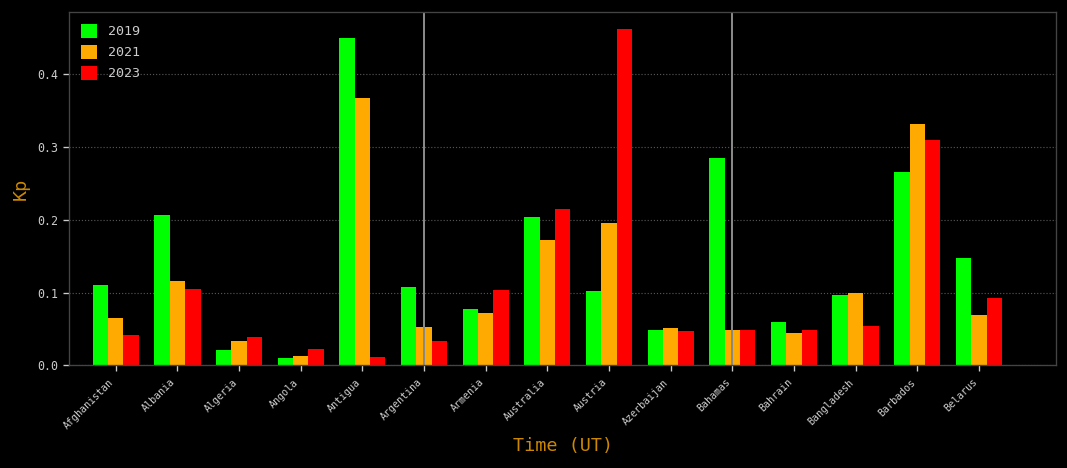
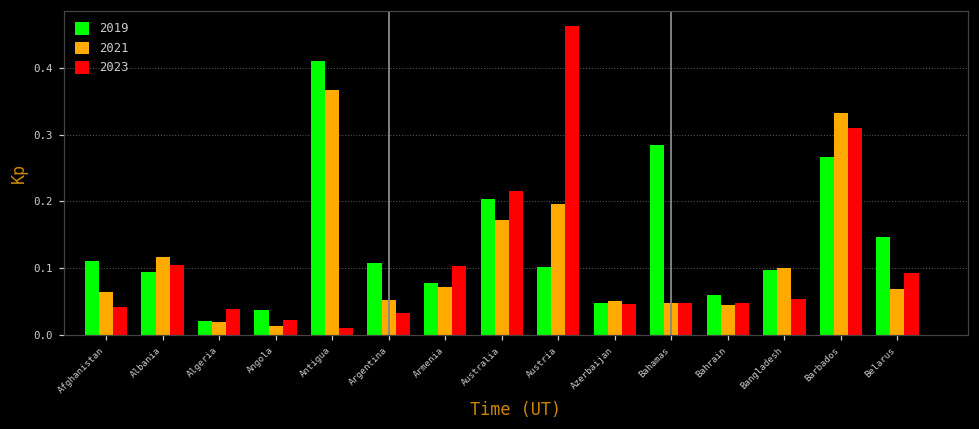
  {
    "2019": {
      "Afghanistan": 0.11,
-     "Albania": 0.21,
+     "Albania": 0.09,
      "Algeria": 0.02,
-     "Angola": 0.01,
-     "Antigua": 0.45,
+     "Angola": 0.04,
+     "Antigua": 0.41,
      "Argentina": 0.11,
      "Armenia": 0.08,
      "Australia": 0.20,
      "Austria": 0.10,
      "Azerbaijan": 0.05,
      "Bahamas": 0.29,
      "Bahrain": 0.06,
      "Bangladesh": 0.10,
      "Barbados": 0.27,
      "Belarus": 0.15
    },
    "2021": {
      "Afghanistan": 0.07,
      "Albania": 0.12,
-     "Algeria": 0.03,
+     "Algeria": 0.02,
      "Angola": 0.01,
      "Antigua": 0.37,
      "Argentina": 0.05,
      "Armenia": 0.07,
      "Australia": 0.17,
      "Austria": 0.20,
      "Azerbaijan": 0.05,
      "Bahamas": 0.05,
      "Bahrain": 0.05,
      "Bangladesh": 0.10,
      "Barbados": 0.33,
      "Belarus": 0.07
    },
    "2023": {
      "Afghanistan": 0.04,
      "Albania": 0.11,
      "Algeria": 0.04,
      "Angola": 0.02,
      "Antigua": 0.01,
      "Argentina": 0.03,
      "Armenia": 0.10,
      "Australia": 0.22,
      "Austria": 0.46,
      "Azerbaijan": 0.05,
      "Bahamas": 0.05,
      "Bahrain": 0.05,
      "Bangladesh": 0.05,
      "Barbados": 0.31,
      "Belarus": 0.09
    }
  }
